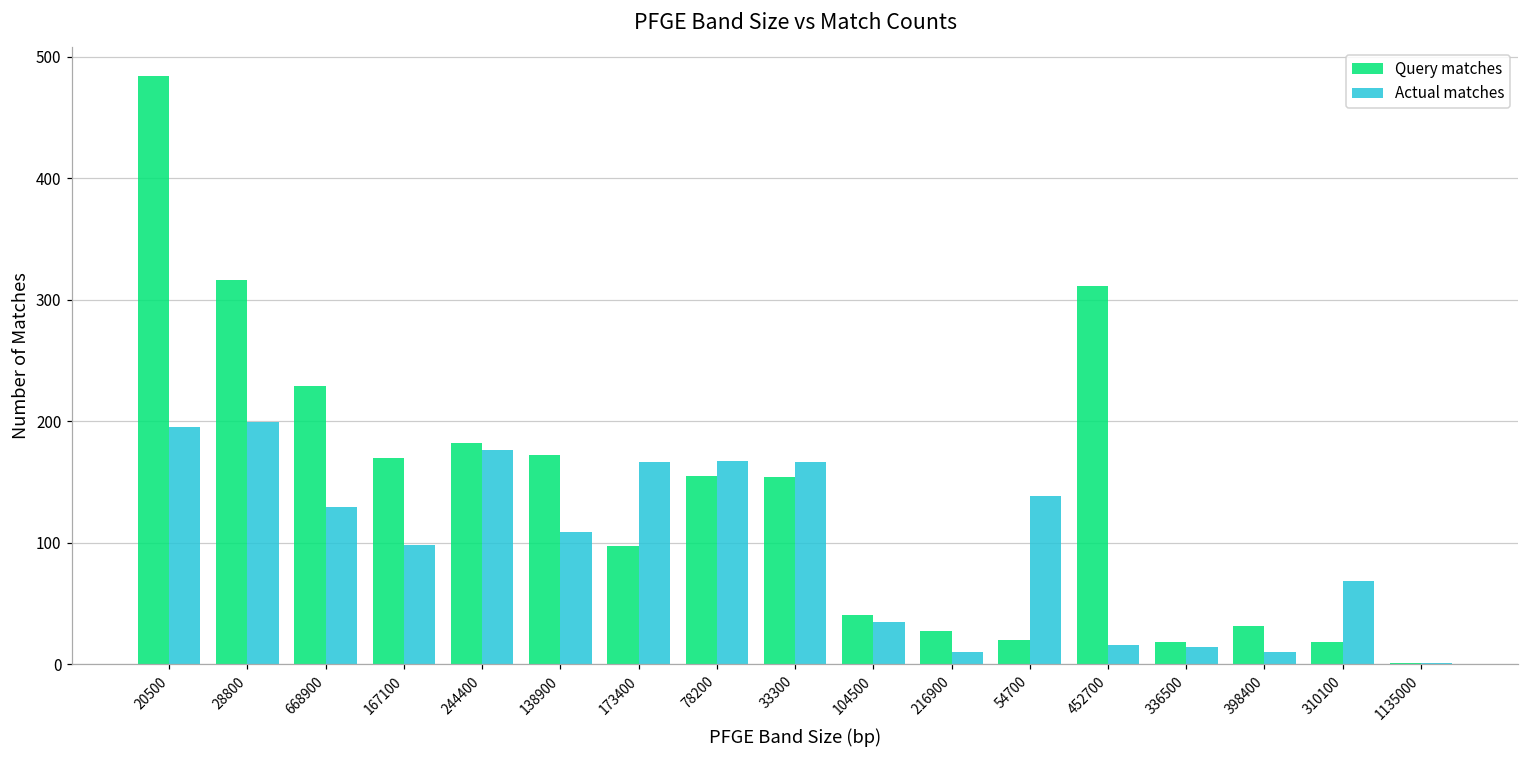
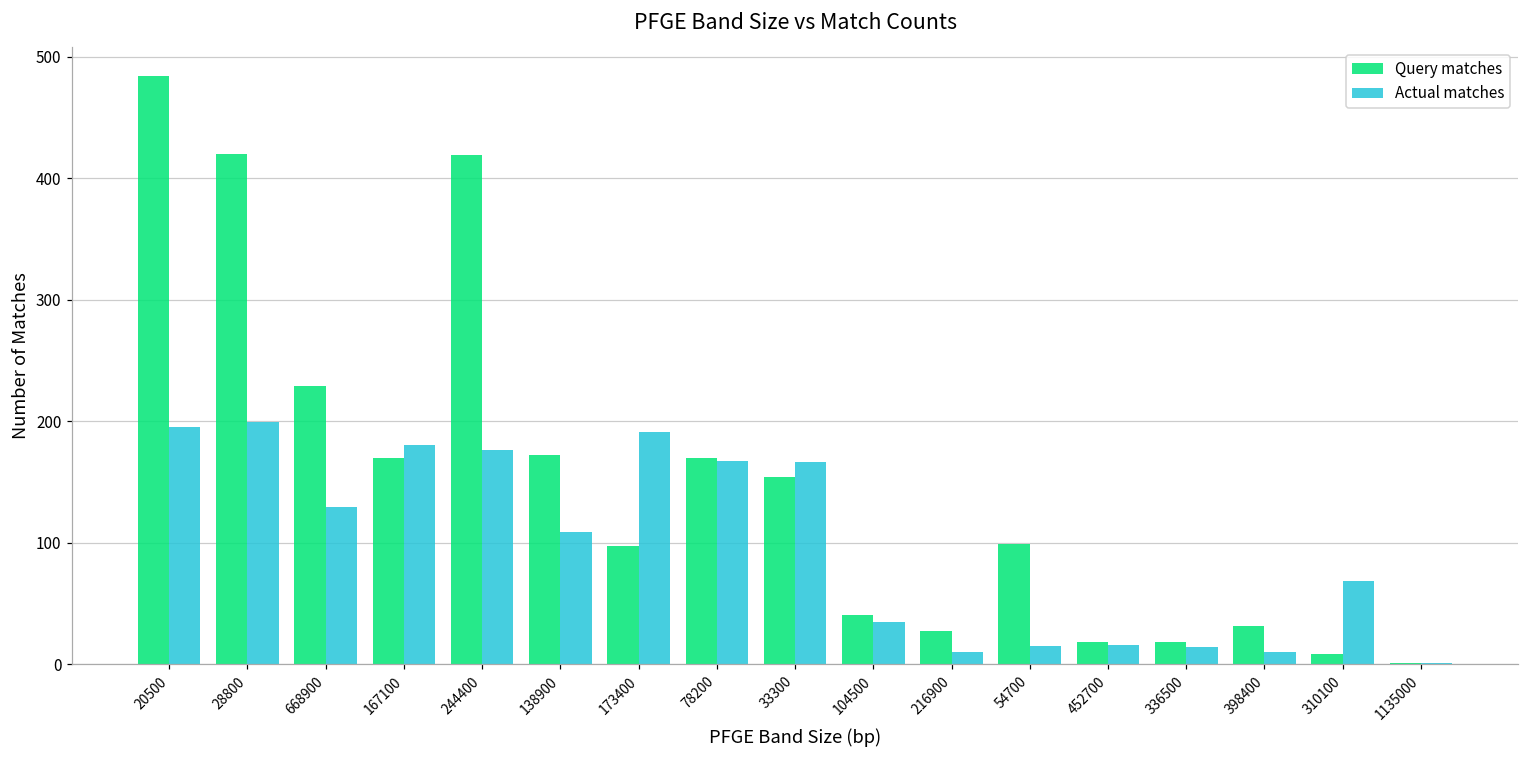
  {
    "Query matches": {
      "20500": 484,
-     "28800": 316,
+     "28800": 420,
      "668900": 229,
      "167100": 170,
-     "244400": 182,
+     "244400": 419,
      "138900": 172,
      "173400": 97,
-     "78200": 155,
+     "78200": 170,
      "33300": 154,
      "104500": 40,
      "216900": 27,
-     "54700": 20,
-     "452700": 311,
+     "54700": 99,
+     "452700": 18,
      "336500": 18,
      "398400": 31,
-     "310100": 18
+     "310100": 8
    },
    "Actual matches": {
      "20500": 195,
      "28800": 199,
      "668900": 129,
-     "167100": 98,
+     "167100": 180,
      "244400": 176,
      "138900": 109,
-     "173400": 166,
+     "173400": 191,
      "78200": 167,
      "33300": 166,
      "104500": 35,
      "216900": 10,
-     "54700": 138,
+     "54700": 15,
      "452700": 16,
      "336500": 14,
      "398400": 10,
      "310100": 68
    }
  }
